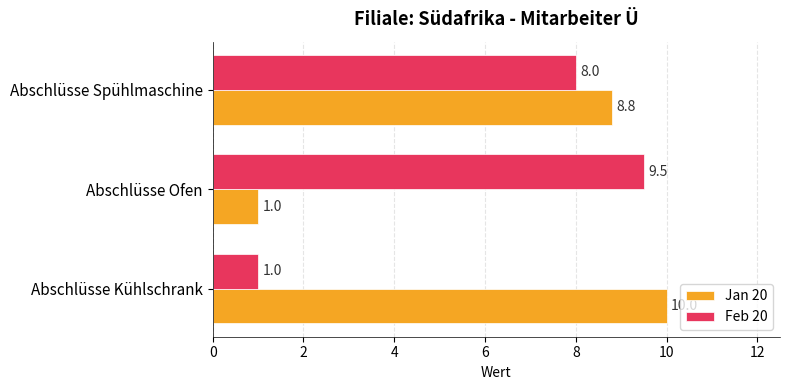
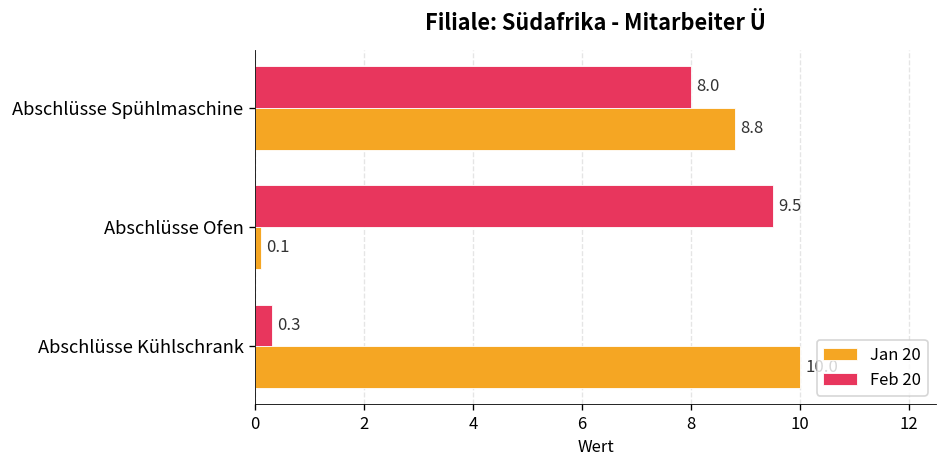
  {
    "Jan 20": {
      "Abschlüsse Spühlmaschine": 8.8,
-     "Abschlüsse Ofen": 1.0
+     "Abschlüsse Ofen": 0.1
    },
    "Feb 20": {
      "Abschlüsse Spühlmaschine": 8.0,
      "Abschlüsse Ofen": 9.5,
-     "Abschlüsse Kühlschrank": 1.0
+     "Abschlüsse Kühlschrank": 0.3
    }
  }
